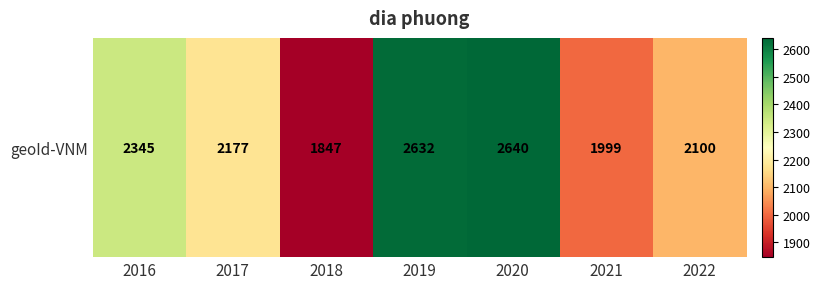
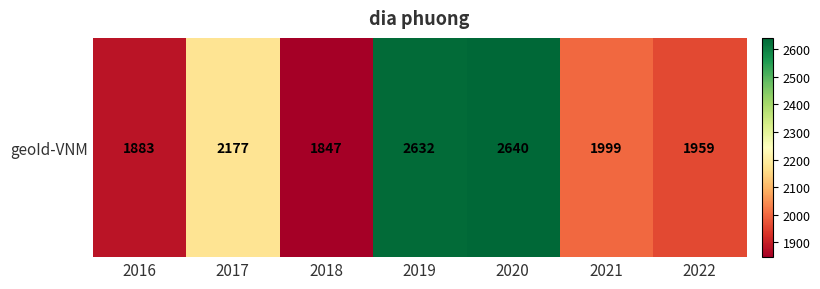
  {
    "geoId-VNM": {
-     "2016": 2345,
+     "2016": 1883,
      "2017": 2177,
      "2018": 1847,
      "2019": 2632,
      "2020": 2640,
      "2021": 1999,
-     "2022": 2100
+     "2022": 1959
    }
  }
